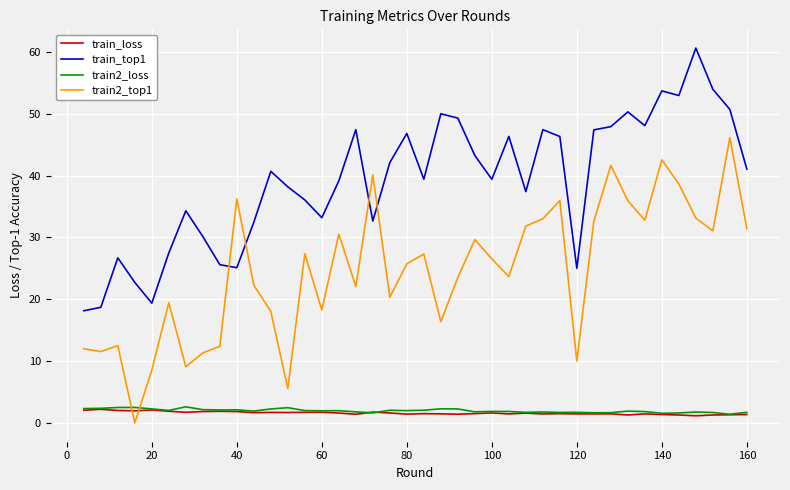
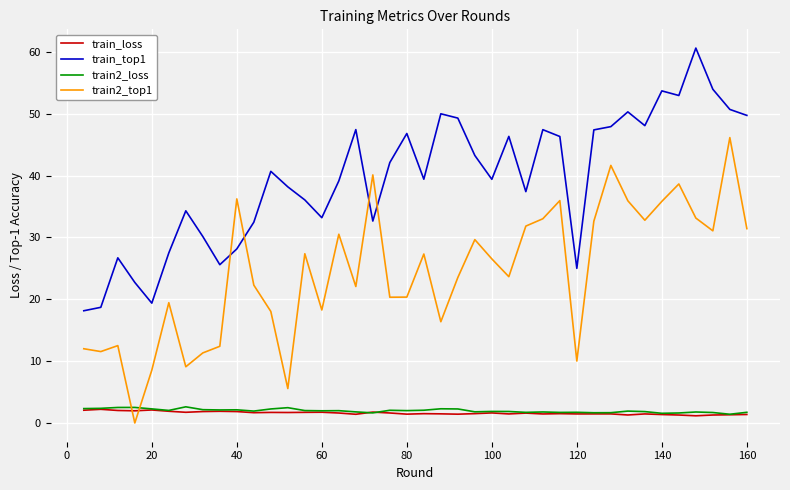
  {
    "train_loss": {
      "80": 1
    },
    "train_top1": {
      "20": 19,
-     "40": 25,
+     "40": 28,
      "60": 33,
      "80": 47,
      "100": 39,
      "120": 25,
      "140": 54,
-     "160": 41
+     "160": 50
    },
    "train2_loss": {
      "80": 2
    },
    "train2_top1": {
      "20": 9,
      "40": 36,
      "60": 18,
-     "80": 26,
+     "80": 20,
      "100": 27,
      "120": 10,
-     "140": 43,
+     "140": 36,
      "160": 31
    }
  }
